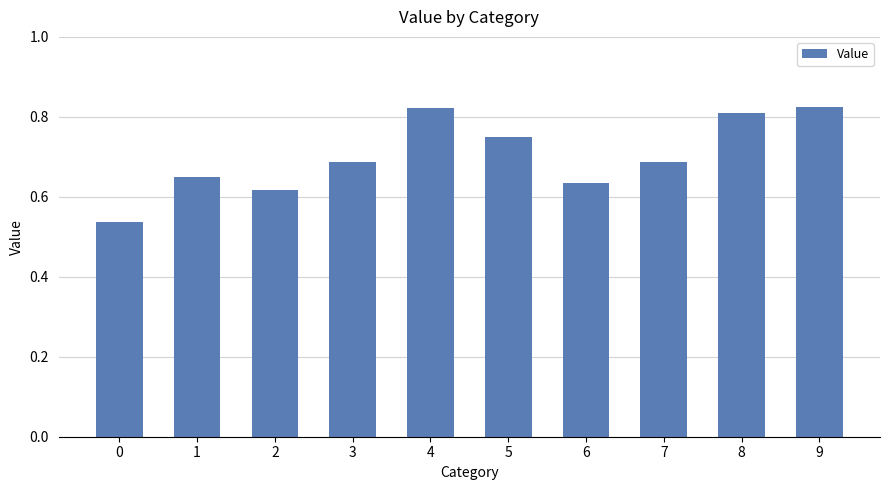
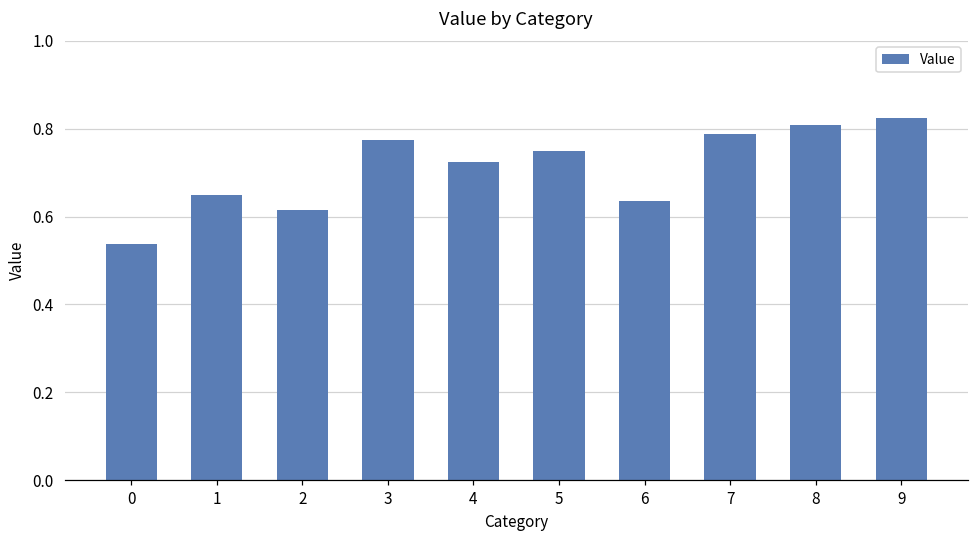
  {
    "0": 0.54,
    "1": 0.65,
    "2": 0.62,
-   "3": 0.69,
-   "4": 0.82,
+   "3": 0.77,
+   "4": 0.73,
    "5": 0.75,
    "6": 0.63,
-   "7": 0.69,
+   "7": 0.79,
    "8": 0.81,
    "9": 0.82
  }
